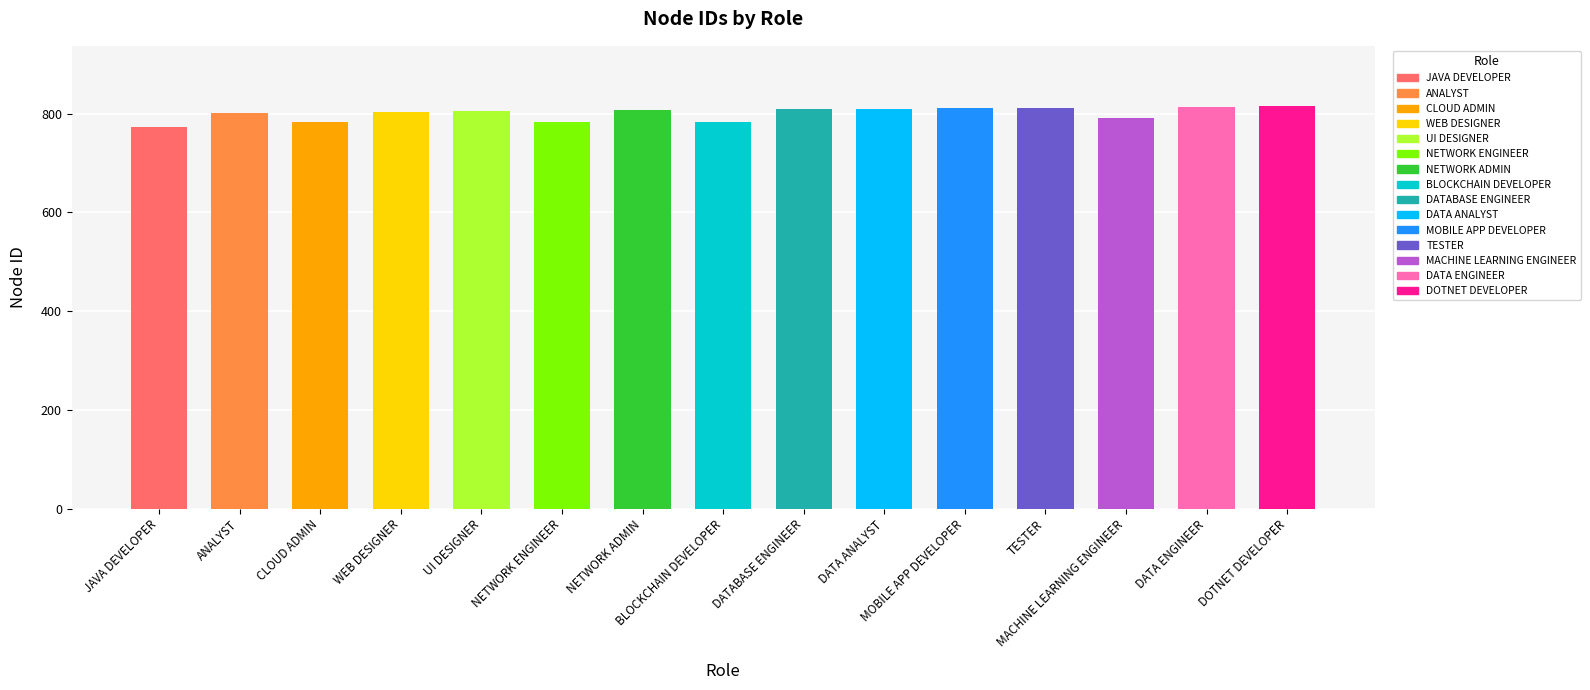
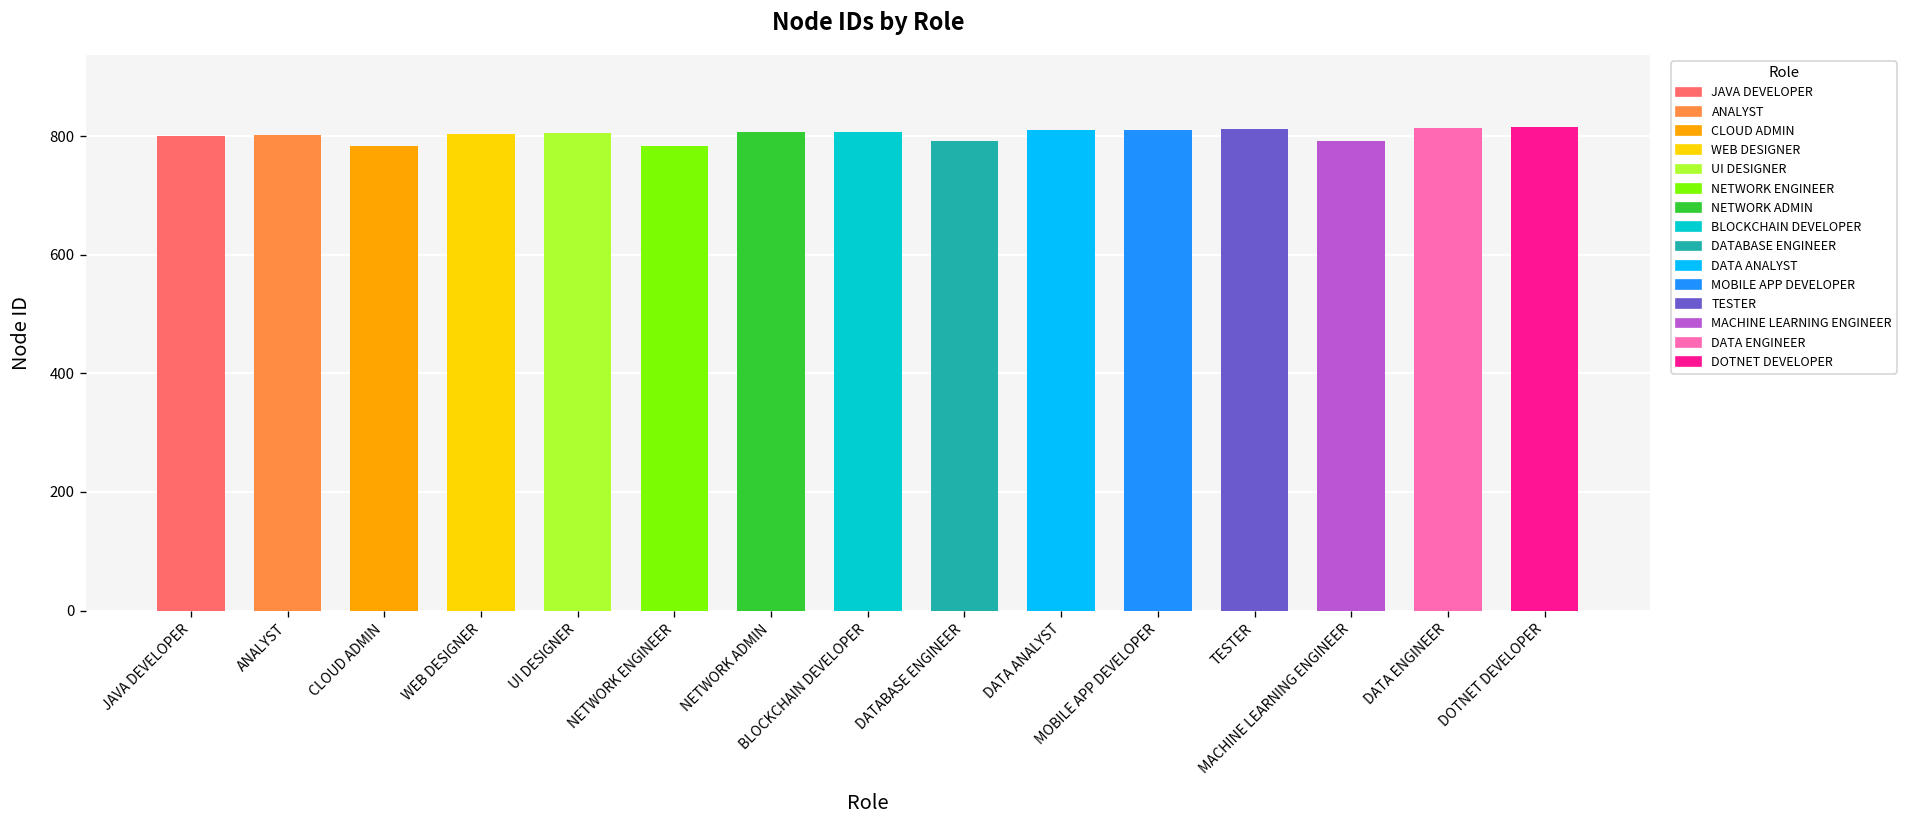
  {
-   "JAVA DEVELOPER": 770,
+   "JAVA DEVELOPER": 800,
    "ANALYST": 800,
    "CLOUD ADMIN": 780,
    "WEB DESIGNER": 800,
    "UI DESIGNER": 810,
    "NETWORK ENGINEER": 780,
    "NETWORK ADMIN": 810,
-   "BLOCKCHAIN DEVELOPER": 780,
-   "DATABASE ENGINEER": 810,
+   "BLOCKCHAIN DEVELOPER": 810,
+   "DATABASE ENGINEER": 790,
    "DATA ANALYST": 810,
    "MOBILE APP DEVELOPER": 810,
    "TESTER": 810,
    "MACHINE LEARNING ENGINEER": 790,
    "DATA ENGINEER": 810,
    "DOTNET DEVELOPER": 820
  }
